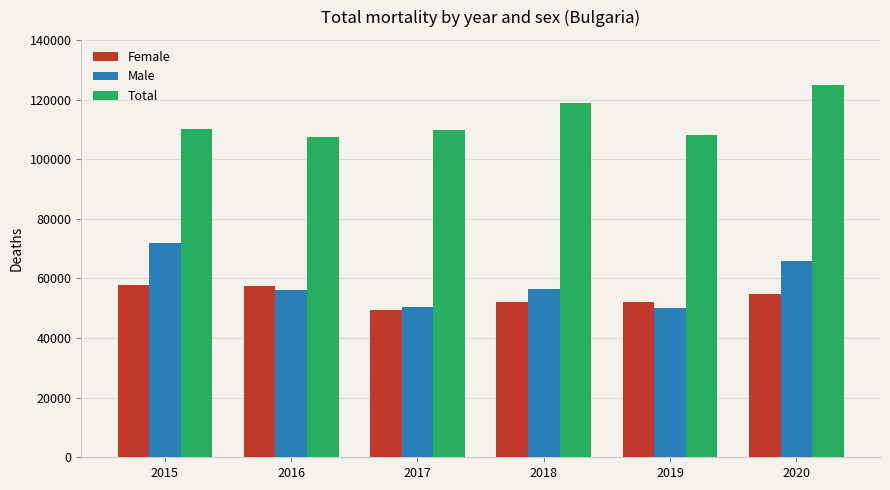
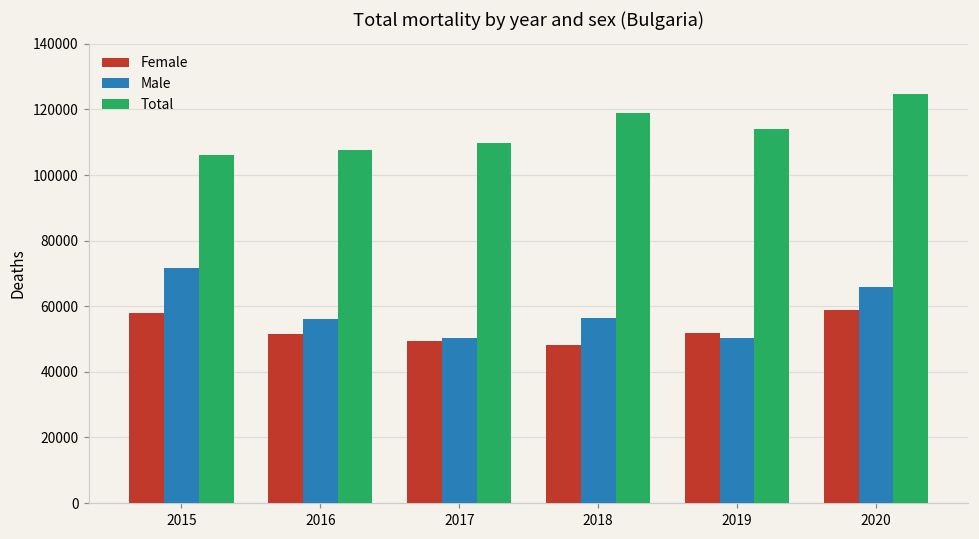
  {
    "Female": {
      "2015": 58000,
-     "2016": 57000,
+     "2016": 51000,
      "2017": 49000,
-     "2018": 52000,
+     "2018": 48000,
      "2019": 52000,
-     "2020": 55000
+     "2020": 59000
    },
    "Male": {
      "2015": 72000,
      "2016": 56000,
      "2017": 50000,
      "2018": 56000,
      "2019": 50000,
      "2020": 66000
    },
    "Total": {
-     "2015": 110000,
+     "2015": 106000,
      "2016": 108000,
      "2017": 110000,
      "2018": 119000,
-     "2019": 108000,
+     "2019": 114000,
      "2020": 125000
    }
  }
